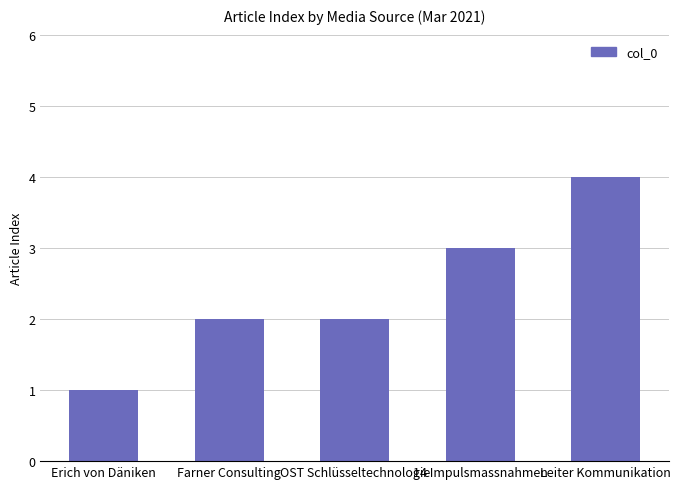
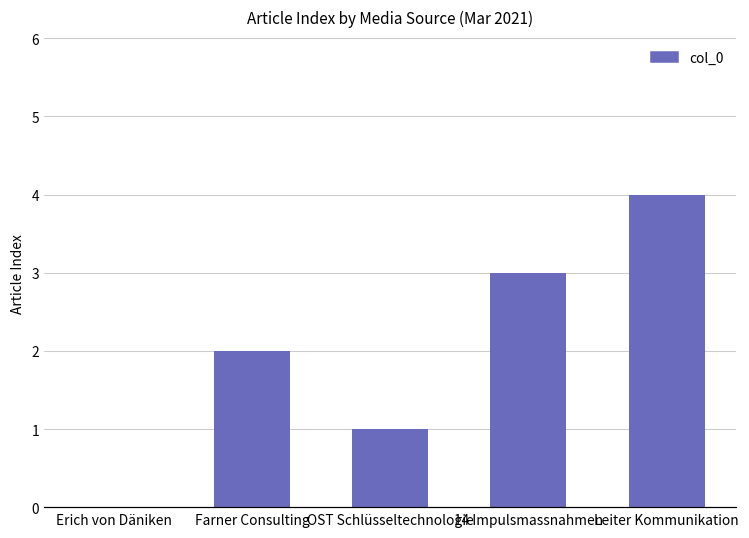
  {
-   "Erich von Däniken": 1,
+   "Erich von Däniken": 0,
    "Farner Consulting": 2,
-   "OST Schlüsseltechnologie": 2,
+   "OST Schlüsseltechnologie": 1,
    "14 Impulsmassnahmen": 3,
    "Leiter Kommunikation": 4
  }
